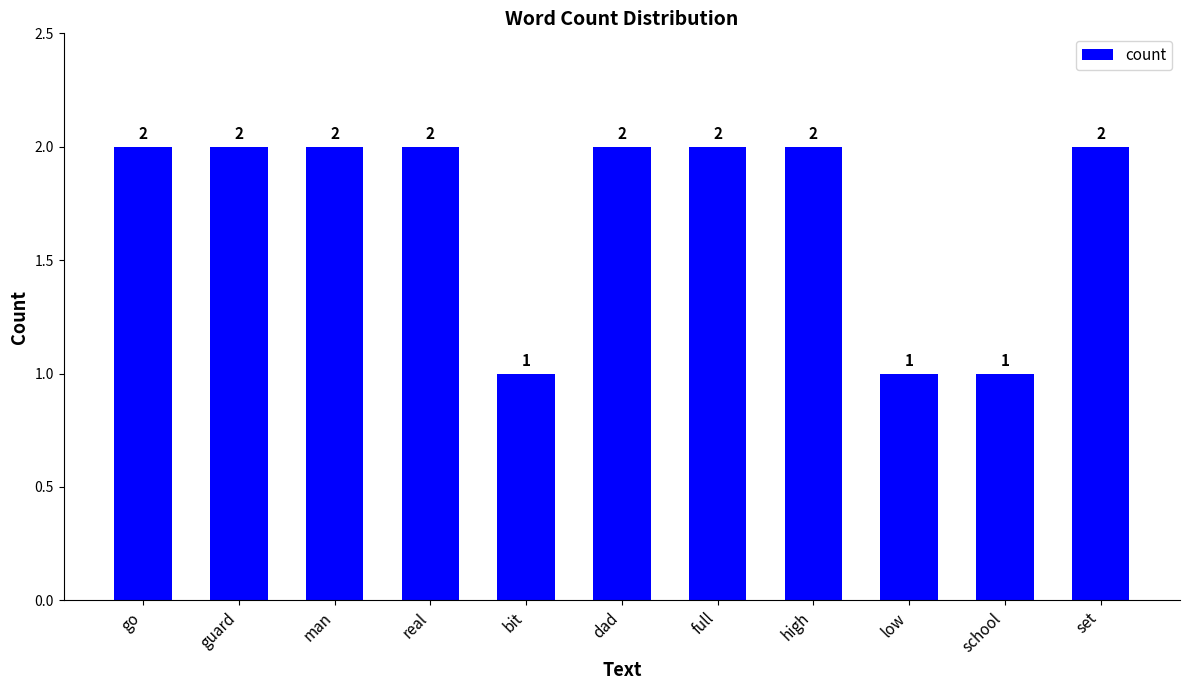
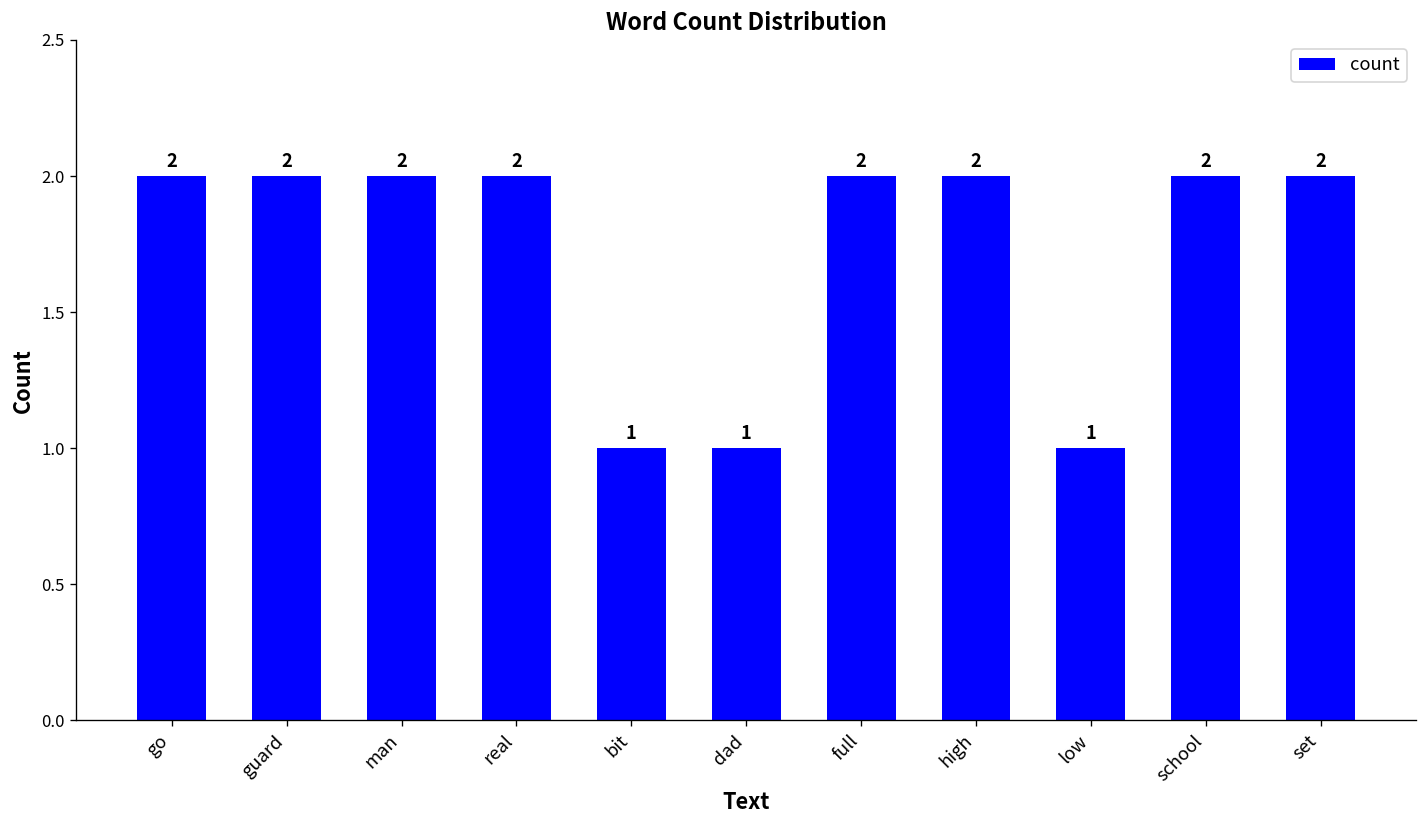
  {
    "go": 2,
    "guard": 2,
    "man": 2,
    "real": 2,
    "bit": 1,
-   "dad": 2,
+   "dad": 1,
    "full": 2,
    "high": 2,
    "low": 1,
-   "school": 1,
+   "school": 2,
    "set": 2
  }
